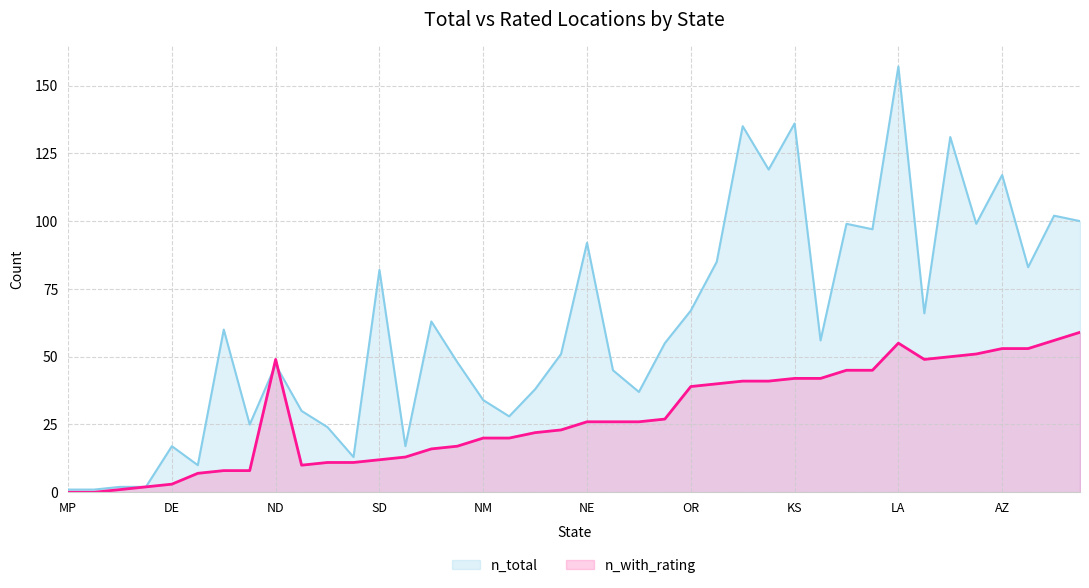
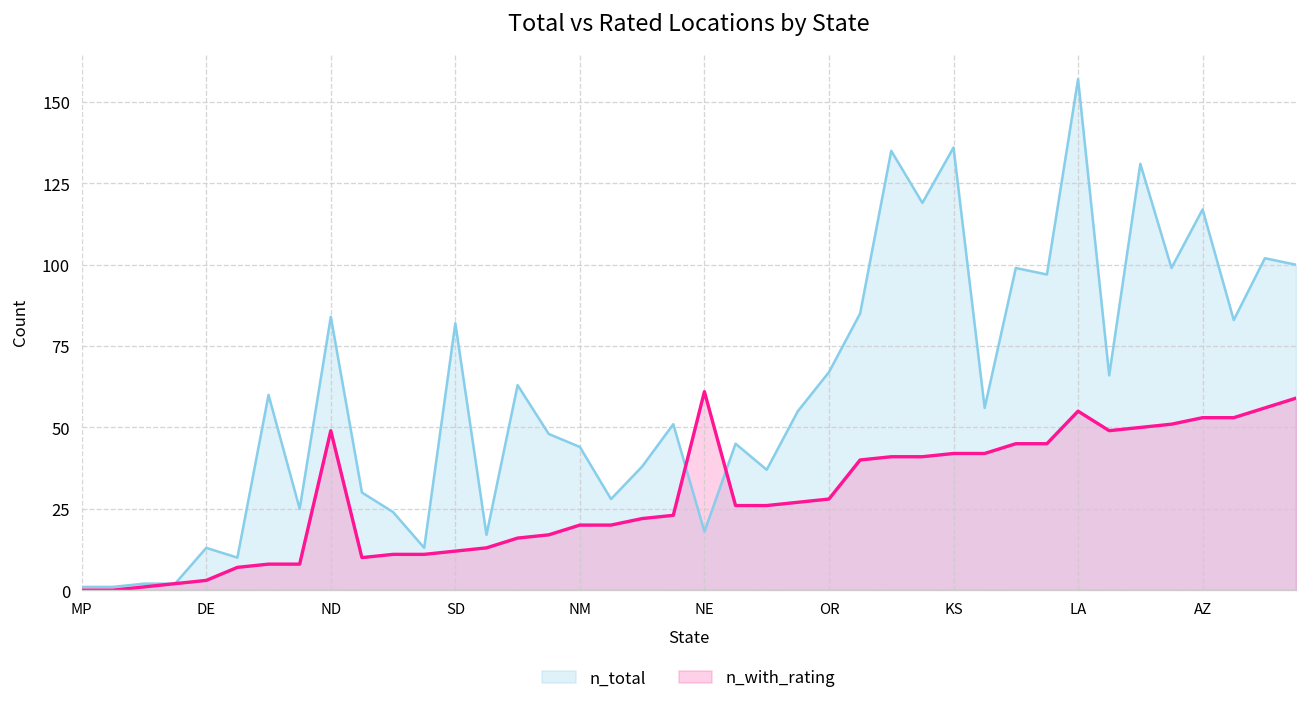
  {
    "n_total": {
      "MP": 1,
-     "DE": 17,
-     "ND": 47,
+     "DE": 13,
+     "ND": 84,
      "SD": 82,
-     "NM": 34,
-     "NE": 92,
+     "NM": 44,
+     "NE": 18,
      "OR": 67,
      "KS": 136,
      "LA": 157,
      "AZ": 117
    },
    "n_with_rating": {
      "MP": 0,
      "DE": 3,
      "ND": 49,
      "SD": 12,
      "NM": 20,
-     "NE": 26,
-     "OR": 39,
+     "NE": 61,
+     "OR": 28,
      "KS": 42,
      "LA": 55,
      "AZ": 53
    }
  }
